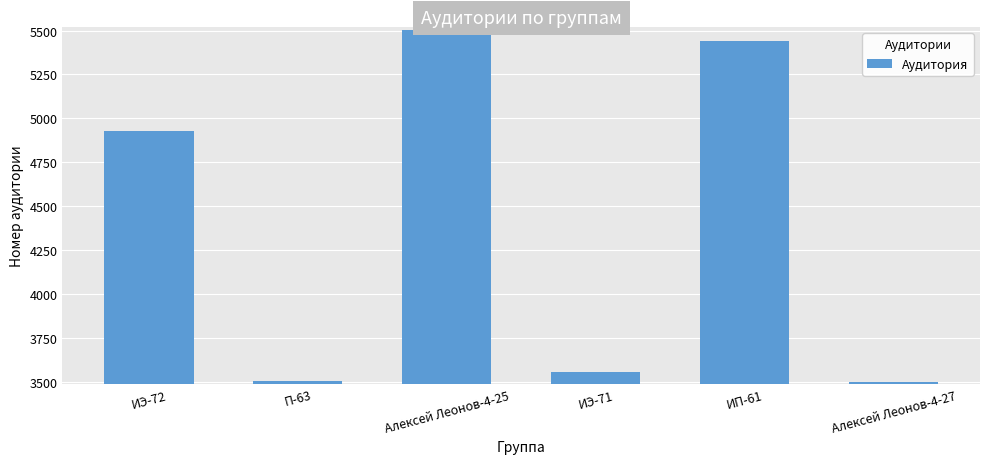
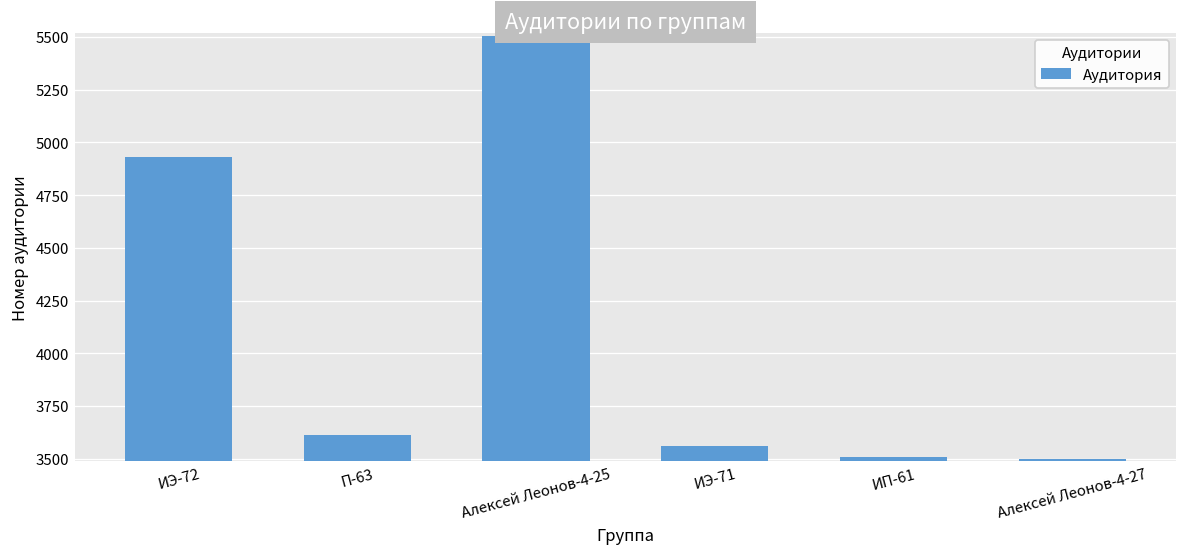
  {
    "ИЭ-72": 4930,
-   "П-63": 3500,
+   "П-63": 3610,
    "Алексей Леонов-4-25": 5500,
    "ИЭ-71": 3560,
-   "ИП-61": 5440,
+   "ИП-61": 3510,
    "Алексей Леонов-4-27": 3500
  }
